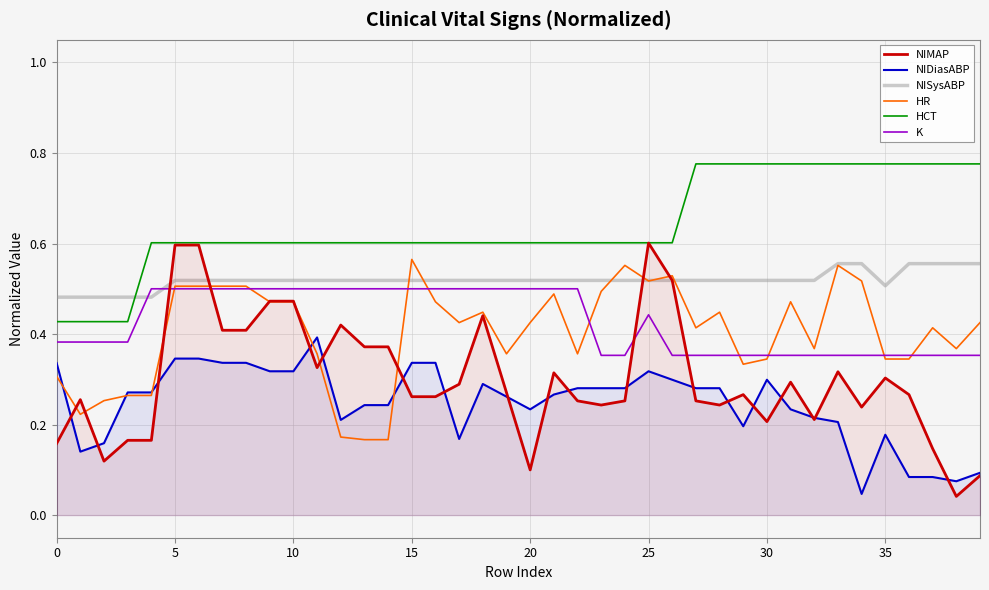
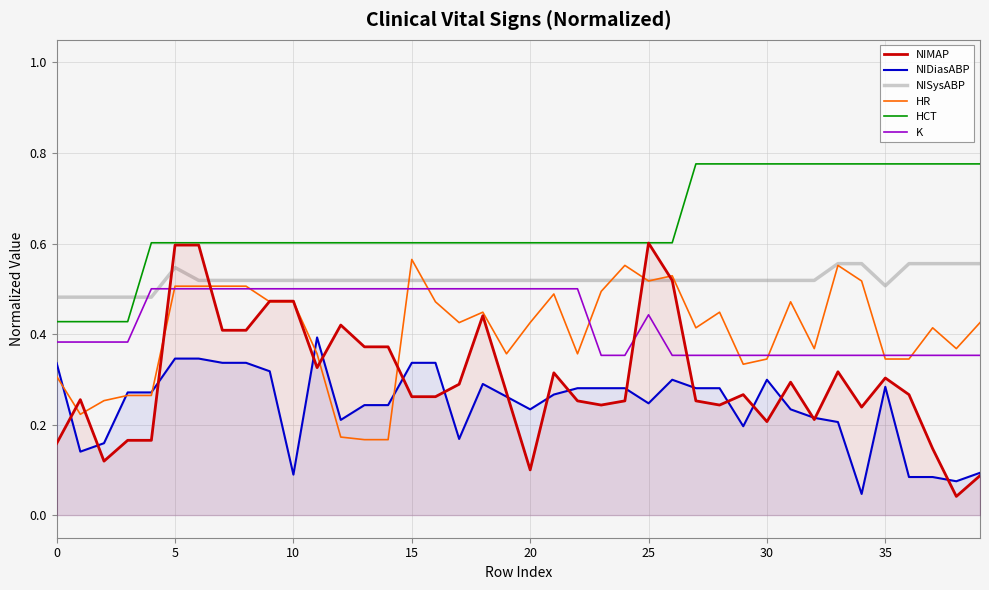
  {
    "NIMAP": {
      "0": 0.16,
      "15": 0.26,
      "20": 0.10,
      "30": 0.21,
      "35": 0.30
    },
    "NIDiasABP": {
      "0": 0.34,
      "5": 0.35,
-     "10": 0.32,
+     "10": 0.09,
      "15": 0.34,
      "20": 0.23,
-     "25": 0.32,
+     "25": 0.25,
      "30": 0.30,
-     "35": 0.18
+     "35": 0.28
    },
    "NISysABP": {
      "0": 0.48,
-     "5": 0.52,
+     "5": 0.55,
      "10": 0.52,
      "15": 0.52,
      "20": 0.52,
      "30": 0.52,
      "35": 0.51
    },
    "HR": {
      "0": 0.31,
      "5": 0.51,
      "15": 0.56,
      "20": 0.43,
      "30": 0.34,
      "35": 0.34
    },
    "HCT": {
      "0": 0.43,
      "10": 0.60,
      "15": 0.60,
      "20": 0.60,
      "30": 0.78,
      "35": 0.78
    },
    "K": {
      "0": 0.38,
      "5": 0.50,
      "10": 0.50,
      "15": 0.50,
      "20": 0.50,
      "25": 0.44,
      "30": 0.35,
      "35": 0.35
    }
  }
